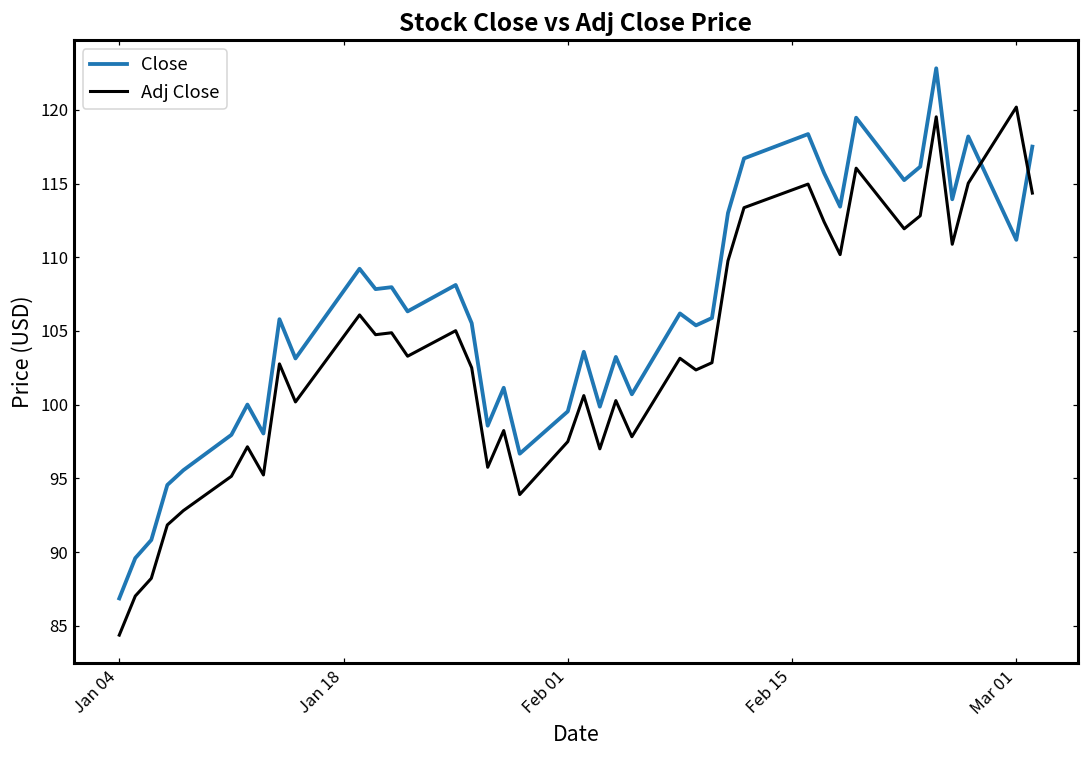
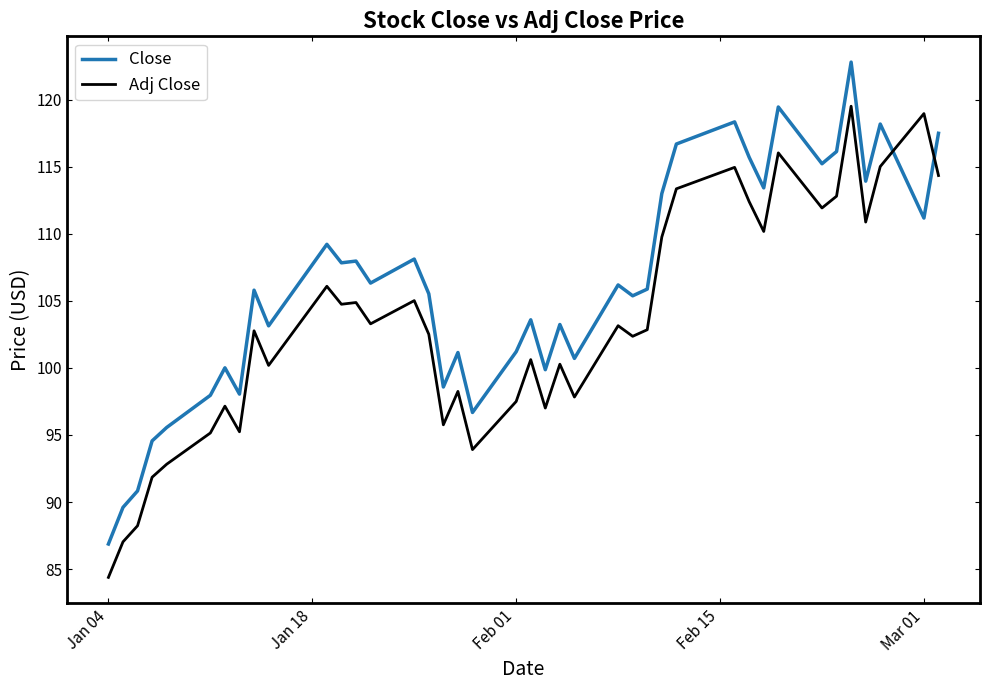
  {
    "Close": {
      "Jan 04": 86.9,
-     "Feb 01": 99.6,
+     "Feb 01": 101.2,
      "Mar 01": 111.2
    },
    "Adj Close": {
      "Jan 04": 84.4,
      "Feb 01": 97.5,
-     "Mar 01": 120.2
+     "Mar 01": 119.0
    }
  }
